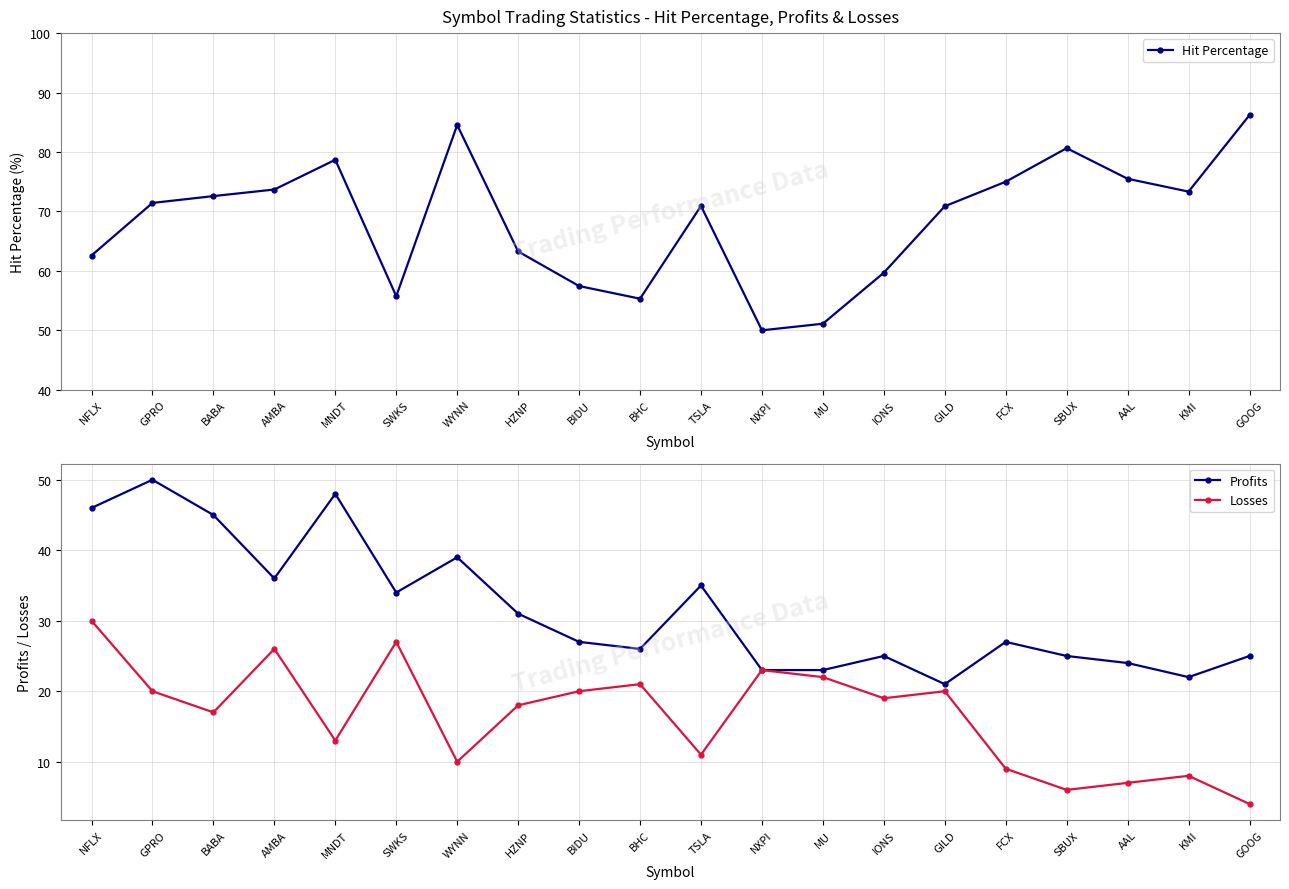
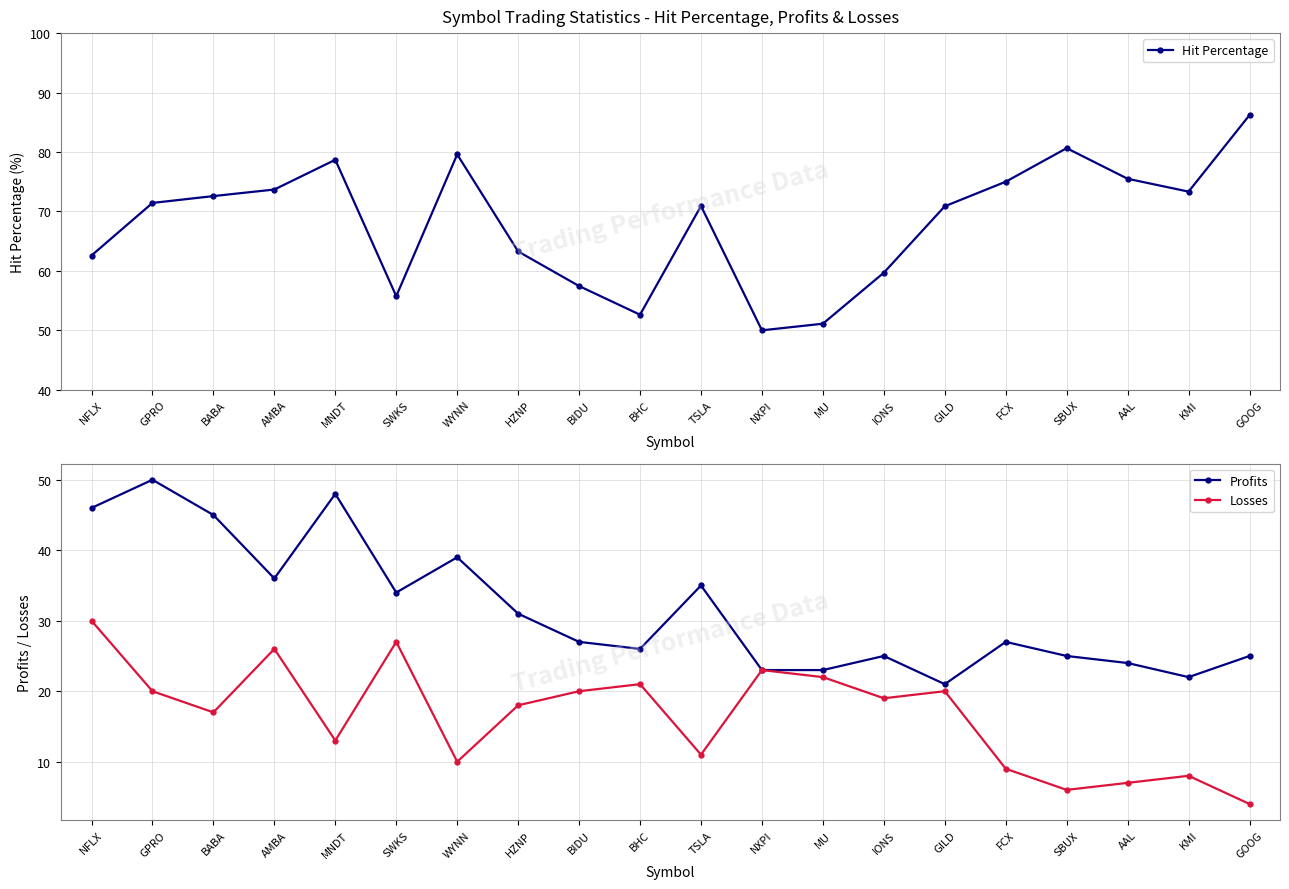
  {
    "Symbol Trading Statistics - Hit Percentage, Profits & Losses": {
      "NFLX": 63,
      "GPRO": 71,
      "BABA": 73,
      "AMBA": 74,
      "MNDT": 79,
      "SWKS": 56,
-     "WYNN": 85,
+     "WYNN": 80,
      "HZNP": 63,
      "BIDU": 57,
-     "BHC": 55,
+     "BHC": 53,
      "TSLA": 71,
      "NXPI": 50,
      "MU": 51,
      "IONS": 60,
      "GILD": 71,
      "FCX": 75,
      "SBUX": 81,
      "AAL": 75,
      "KMI": 73,
      "GOOG": 86
    }
  }
